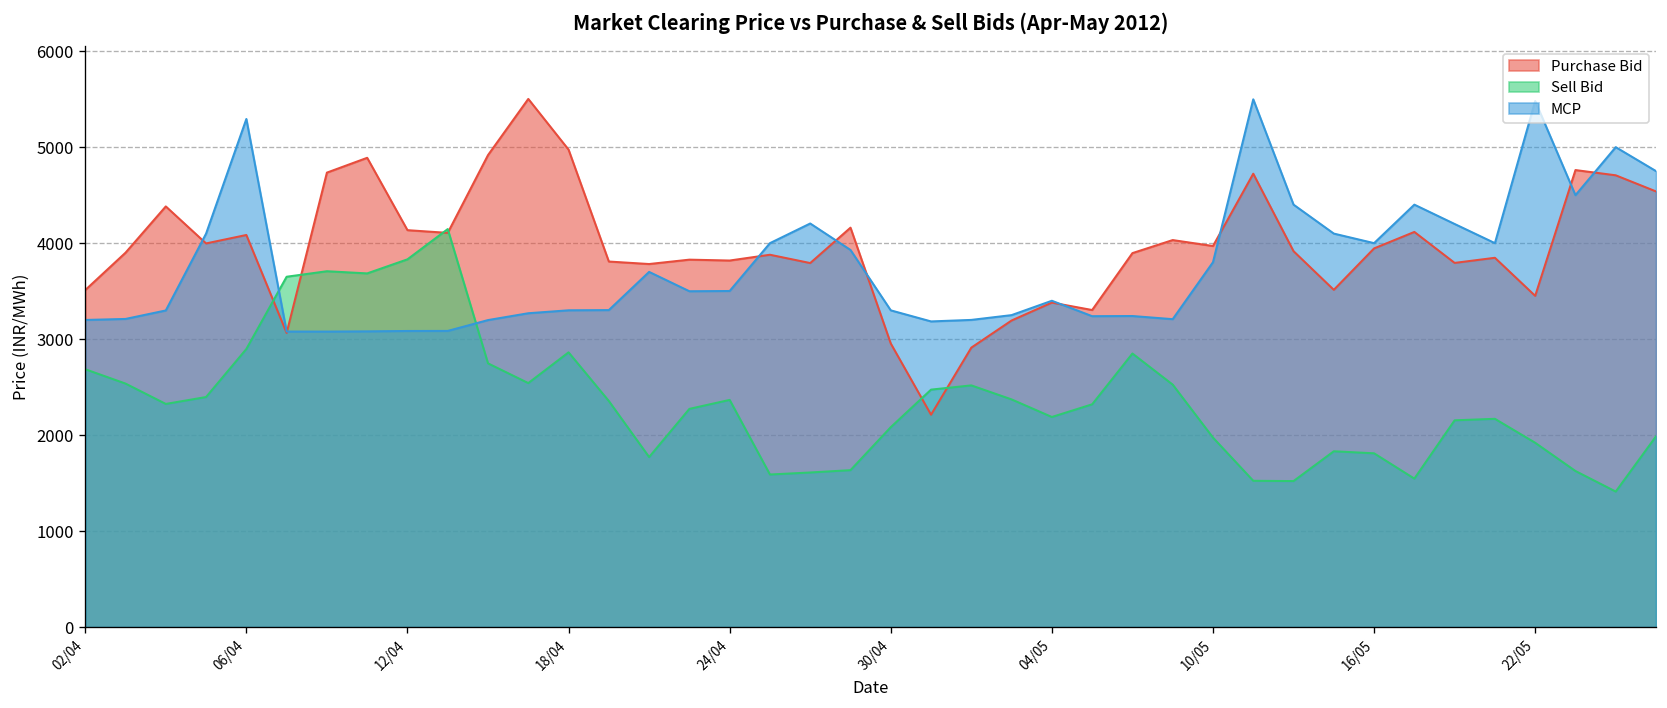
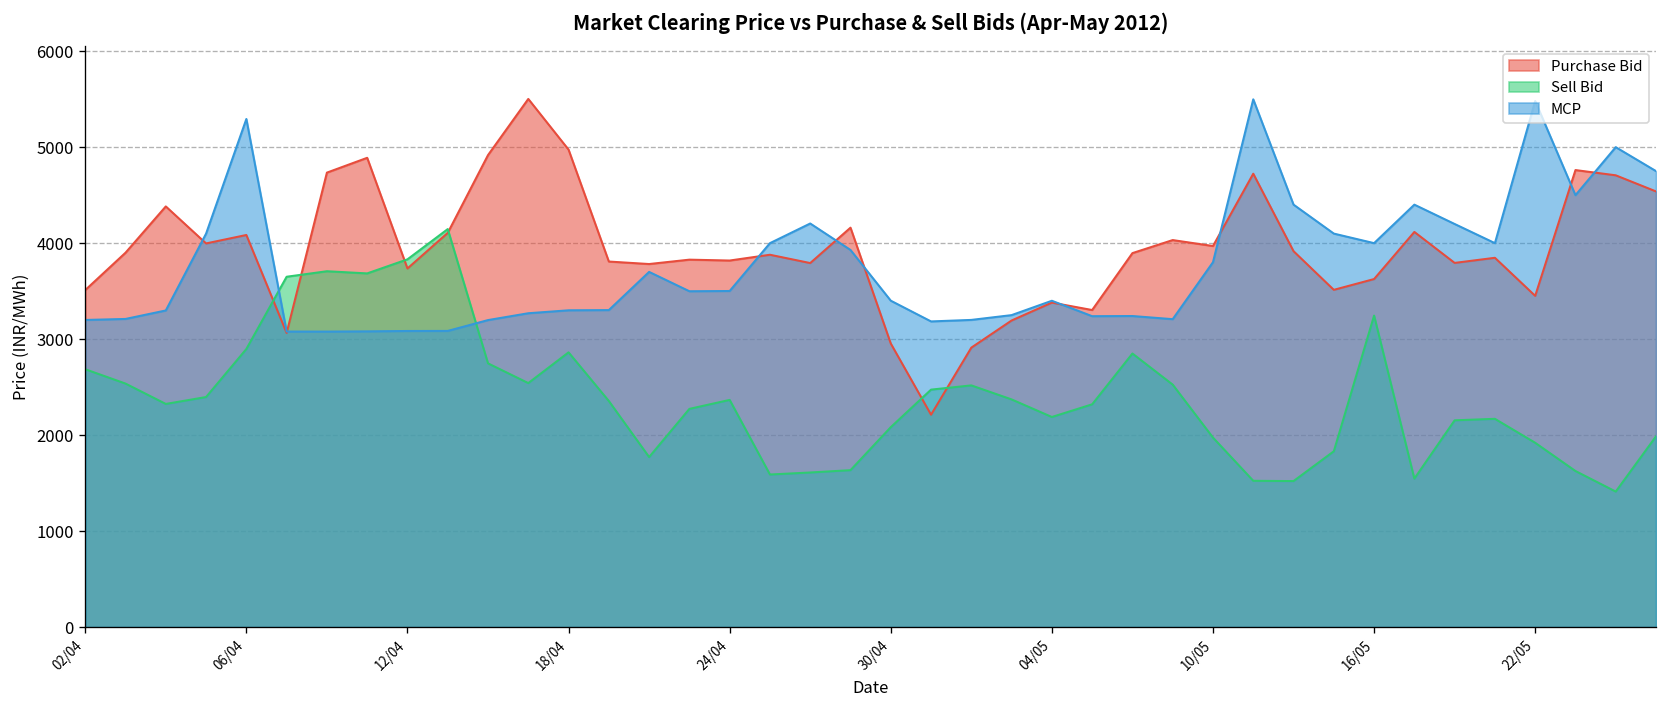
  {
    "Purchase Bid": {
      "02/04": 3500,
      "06/04": 4100,
-     "12/04": 4100,
+     "12/04": 3700,
      "18/04": 5000,
      "24/04": 3800,
      "30/04": 3000,
      "10/05": 4000,
-     "16/05": 3900,
+     "16/05": 3600,
      "22/05": 3500
    },
    "Sell Bid": {
      "02/04": 2700,
      "06/04": 2900,
      "12/04": 3800,
      "18/04": 2900,
      "24/04": 2400,
      "30/04": 2100,
      "04/05": 2200,
      "10/05": 2000,
-     "16/05": 1800,
+     "16/05": 3200,
      "22/05": 1900
    },
    "MCP": {
      "02/04": 3200,
      "06/04": 5300,
      "12/04": 3100,
      "18/04": 3300,
      "24/04": 3500,
-     "30/04": 3300,
+     "30/04": 3400,
      "10/05": 3800,
      "16/05": 4000
    }
  }
